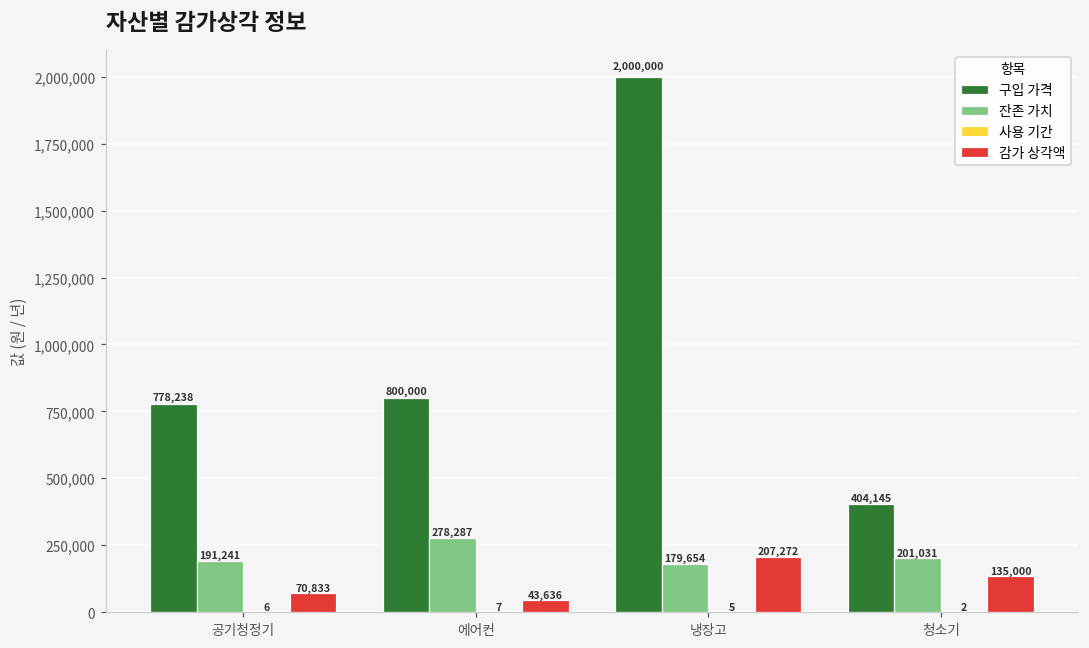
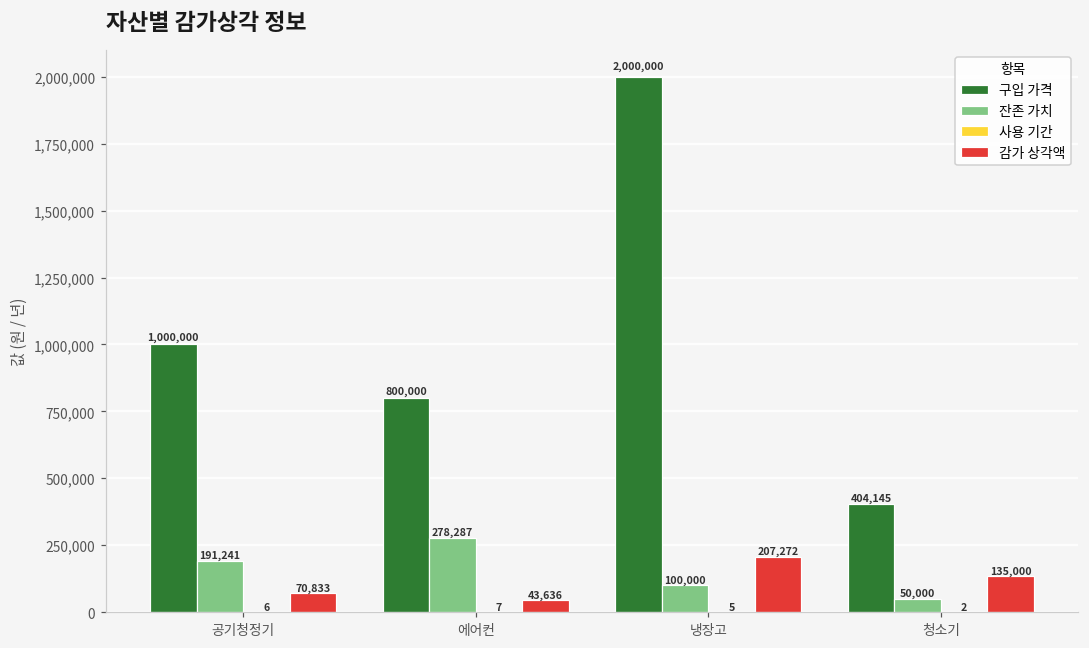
  {
    "구입 가격": {
-     "공기청정기": "778,238",
+     "공기청정기": "1,000,000",
      "에어컨": "800,000",
      "냉장고": "2,000,000",
      "청소기": "404,145"
    },
    "잔존 가치": {
      "공기청정기": "191,241",
      "에어컨": "278,287",
-     "냉장고": "179,654",
-     "청소기": "201,031"
+     "냉장고": "100,000",
+     "청소기": "50,000"
    },
    "사용 기간": {
      "공기청정기": "6",
      "에어컨": "7",
      "냉장고": "5",
      "청소기": "2"
    },
    "감가 상각액": {
      "공기청정기": "70,833",
      "에어컨": "43,636",
      "청소기": "135,000"
    }
  }
